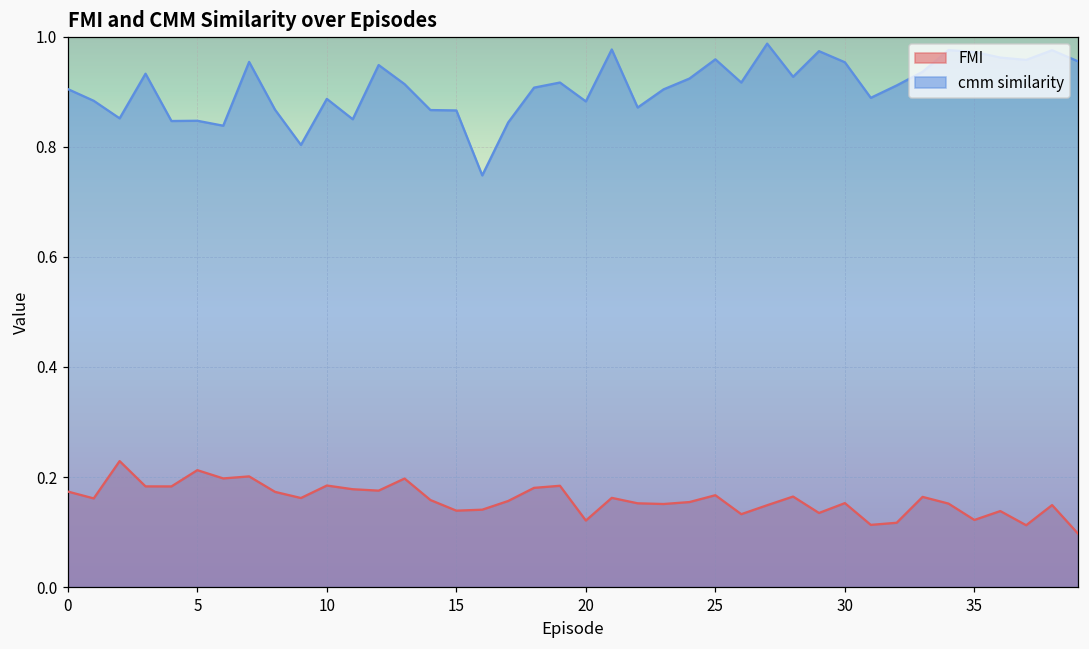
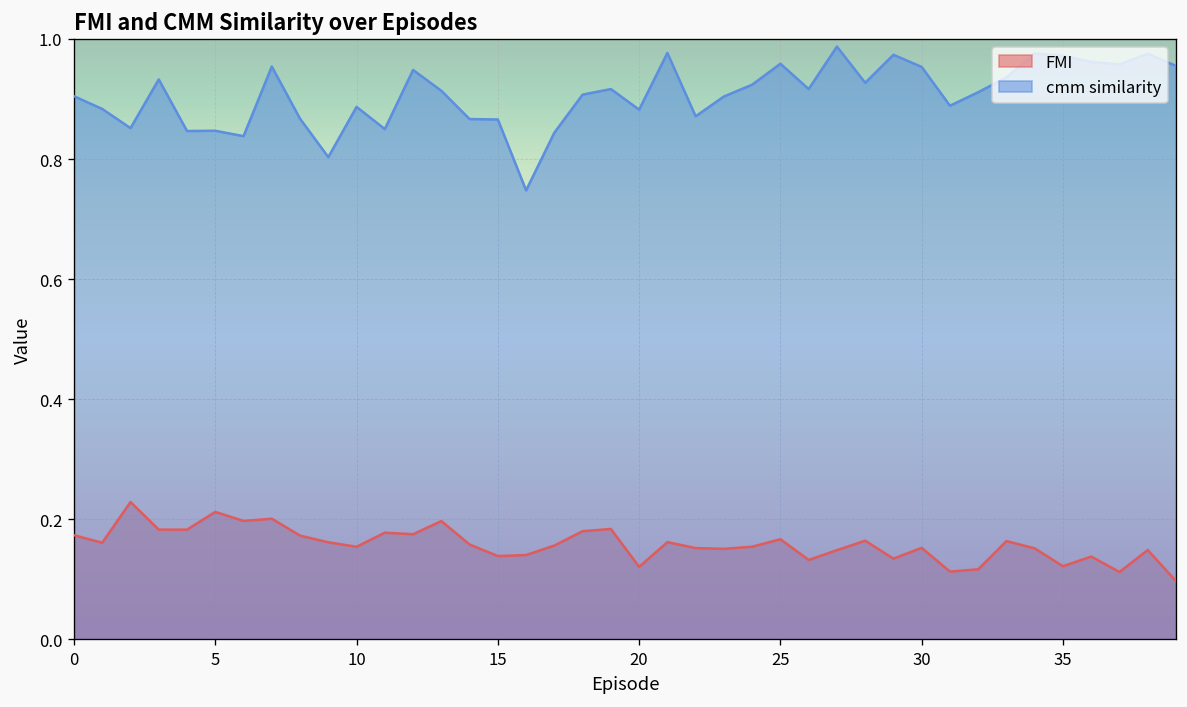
  {
    "FMI": {
      "0": 0.17,
      "5": 0.21,
-     "10": 0.18,
+     "10": 0.15,
      "15": 0.14,
      "20": 0.12,
      "25": 0.17,
      "30": 0.15,
      "35": 0.12
    },
    "cmm similarity": {
      "0": 0.90,
      "5": 0.85,
      "10": 0.89,
      "15": 0.87,
      "20": 0.88,
      "25": 0.96,
      "30": 0.95
    }
  }
